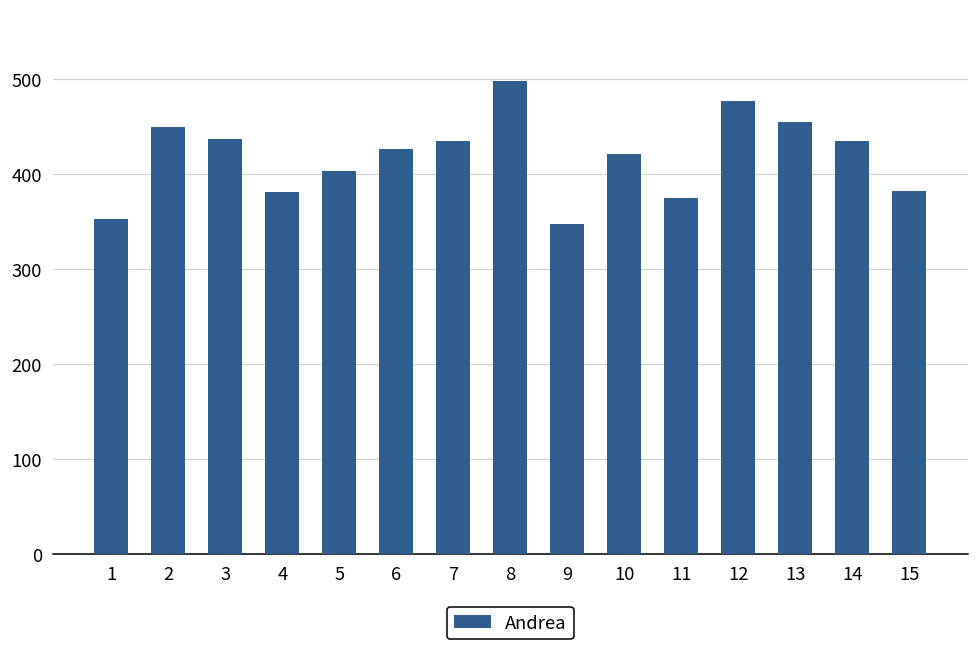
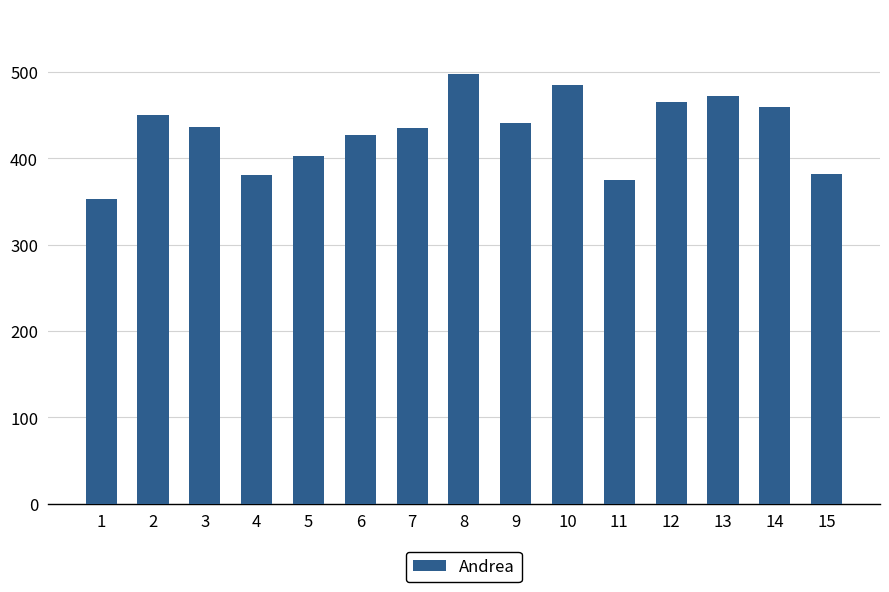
  {
    "1": 350,
    "2": 450,
    "3": 440,
    "4": 380,
    "5": 400,
    "6": 430,
    "7": 440,
    "8": 500,
-   "9": 350,
-   "10": 420,
+   "9": 440,
+   "10": 490,
    "11": 380,
-   "12": 480,
-   "13": 460,
-   "14": 440,
+   "12": 470,
+   "13": 470,
+   "14": 460,
    "15": 380
  }
